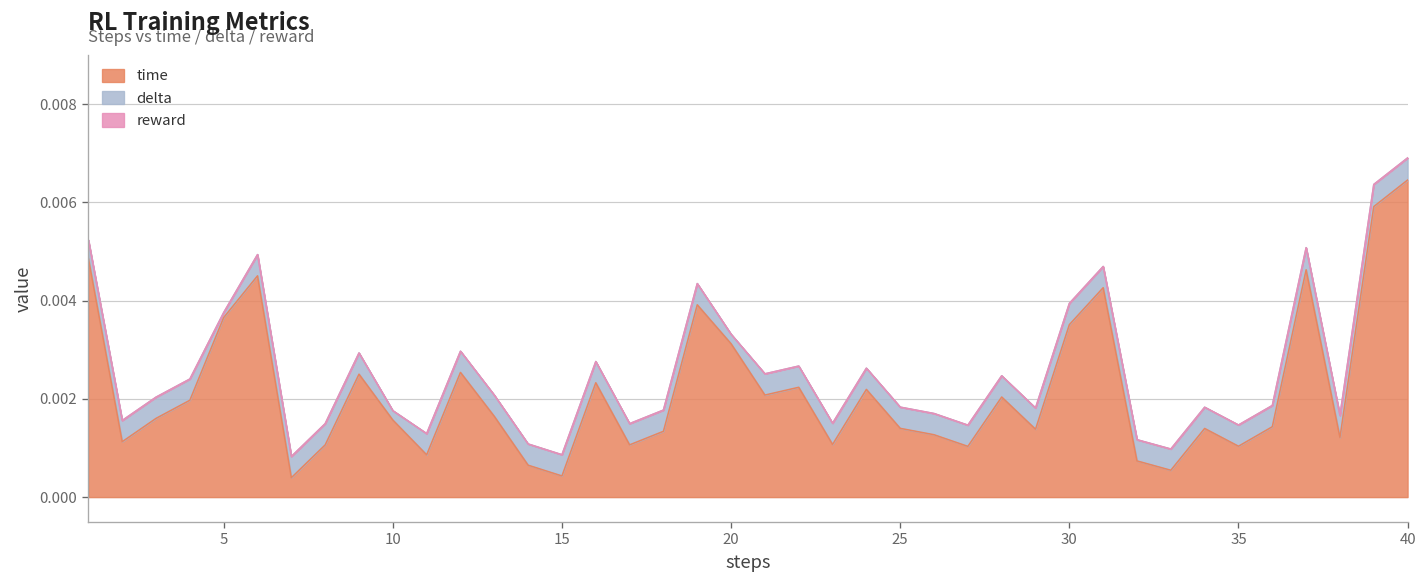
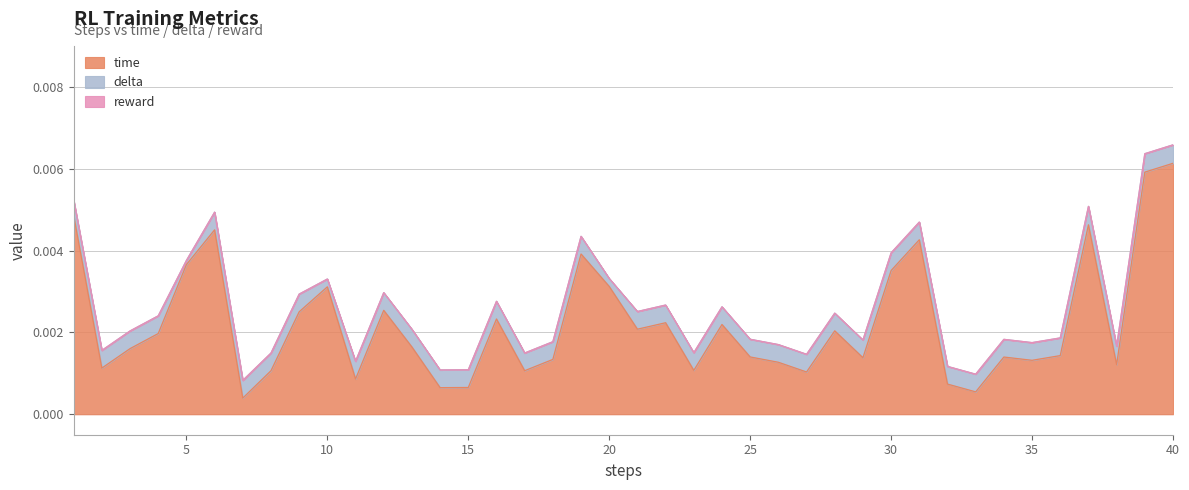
  {
    "time": {
      "5": 0.0037,
-     "10": 0.0016,
-     "15": 0.0004,
+     "10": 0.0031,
+     "15": 0.0007,
      "20": 0.0031,
      "25": 0.0014,
      "30": 0.0035,
-     "35": 0.0010,
-     "40": 0.0065
+     "35": 0.0013,
+     "40": 0.0061
    }
  }
